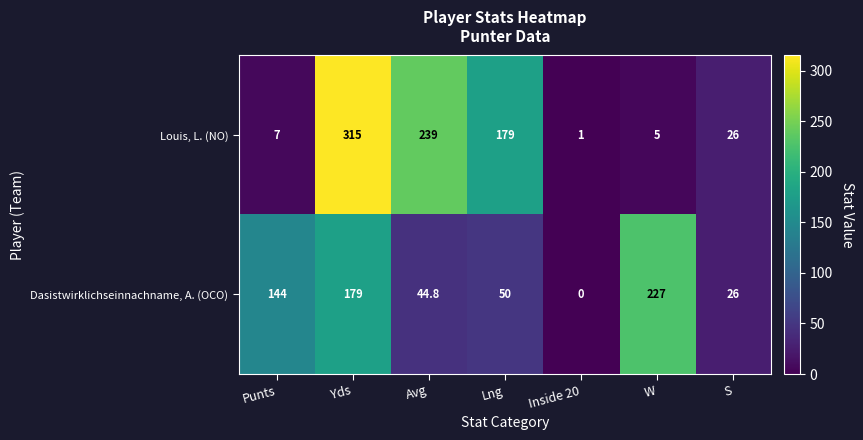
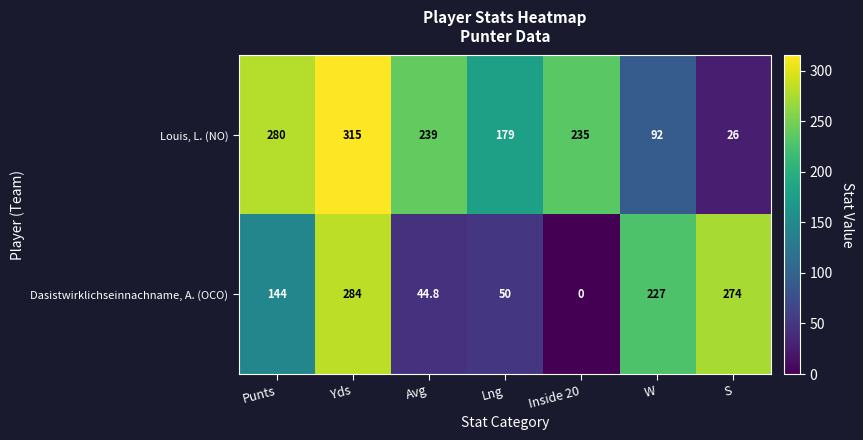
  {
    "Louis, L. (NO)": {
-     "Punts": 7,
+     "Punts": 280,
      "Yds": 315,
      "Avg": 239,
      "Lng": 179,
-     "Inside 20": 1,
-     "W": 5,
+     "Inside 20": 235,
+     "W": 92,
      "S": 26
    },
    "Dasistwirklichseinnachname, A. (OCO)": {
      "Punts": 144,
-     "Yds": 179,
+     "Yds": 284,
      "Avg": 44.8,
      "Lng": 50,
      "Inside 20": 0,
      "W": 227,
-     "S": 26
+     "S": 274
    }
  }
